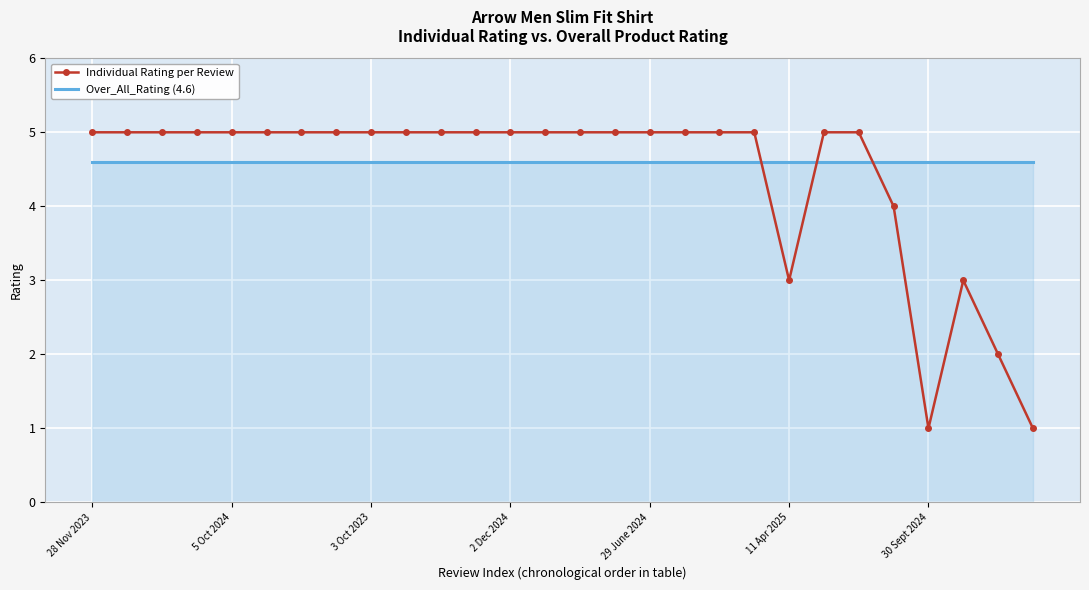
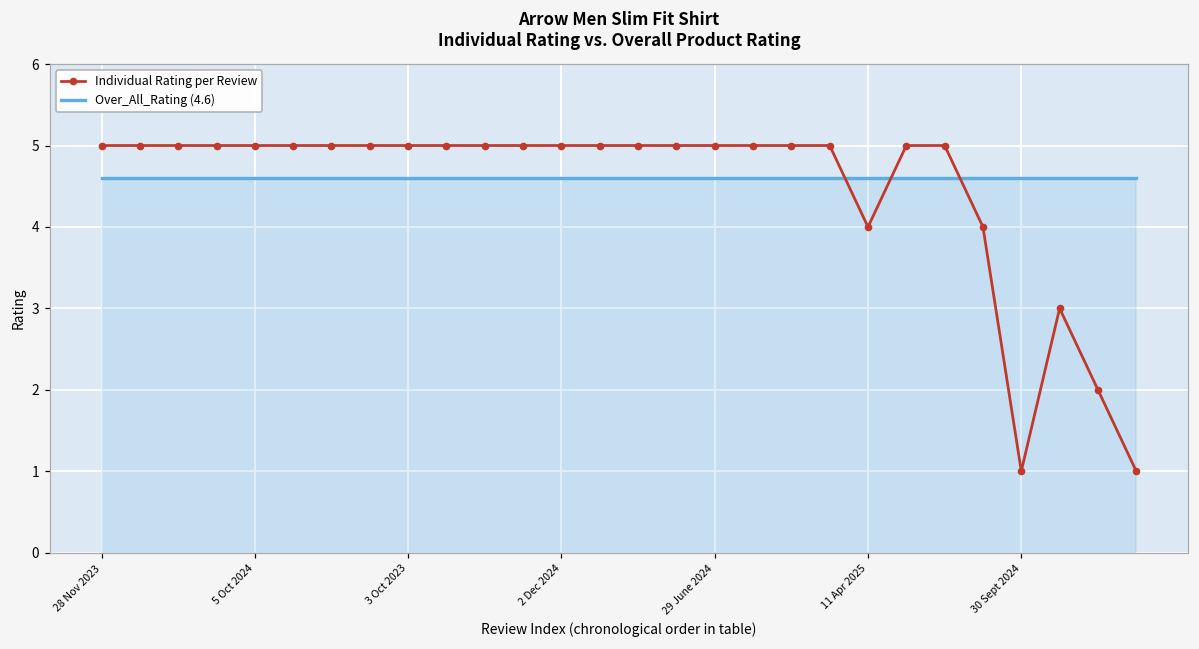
  {
    "Individual Rating per Review": {
      "28 Nov 2023": 5,
      "5 Oct 2024": 5,
      "3 Oct 2023": 5,
      "2 Dec 2024": 5,
      "29 June 2024": 5,
-     "11 Apr 2025": 3,
+     "11 Apr 2025": 4,
      "30 Sept 2024": 1
    },
    "Over_All_Rating (4.6)": {
      "28 Nov 2023": 4.6,
      "5 Oct 2024": 4.6,
      "3 Oct 2023": 4.6,
      "2 Dec 2024": 4.6,
      "29 June 2024": 4.6,
      "11 Apr 2025": 4.6,
      "30 Sept 2024": 4.6
    }
  }
